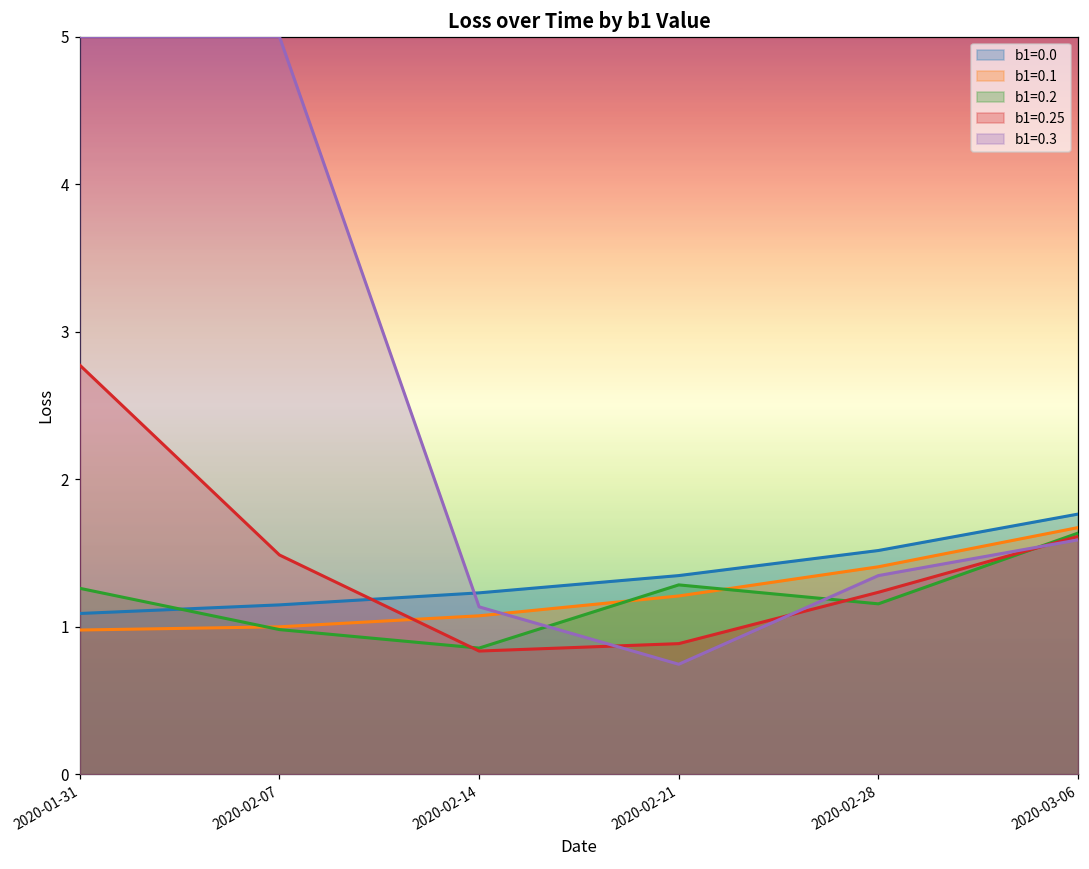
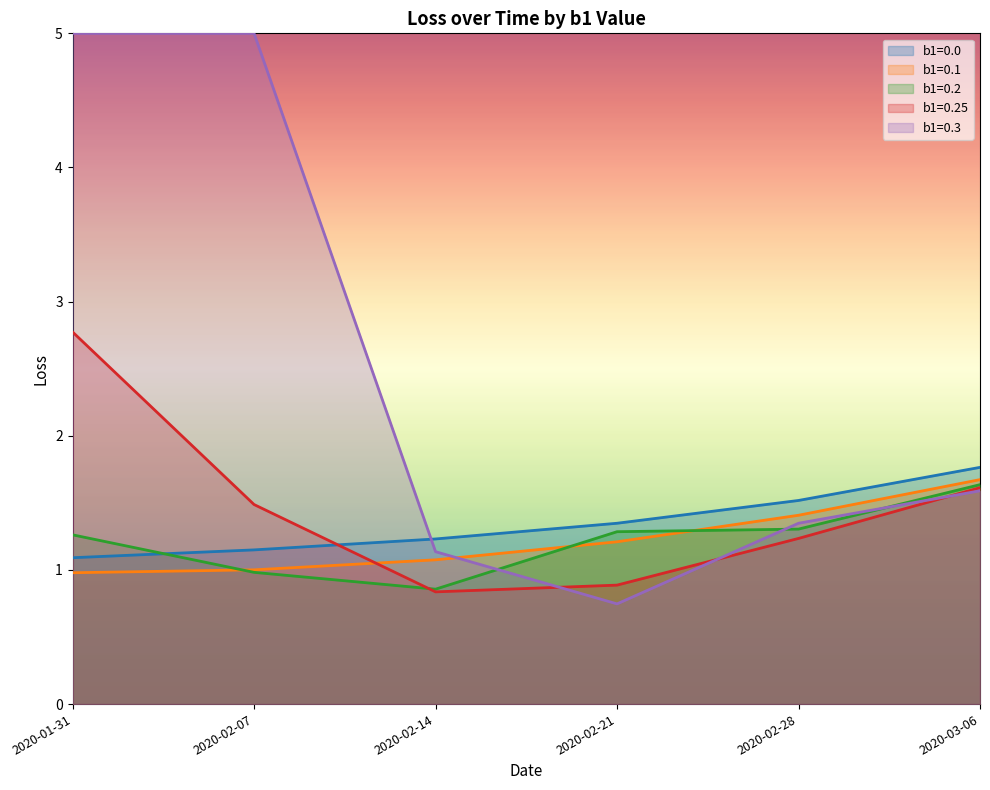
  {
    "b1=0.2": {
      "2020-01-31": 1.26,
      "2020-02-07": 0.98,
      "2020-02-14": 0.86,
      "2020-02-21": 1.28,
-     "2020-02-28": 1.16,
+     "2020-02-28": 1.30,
      "2020-03-06": 1.64
    }
  }
